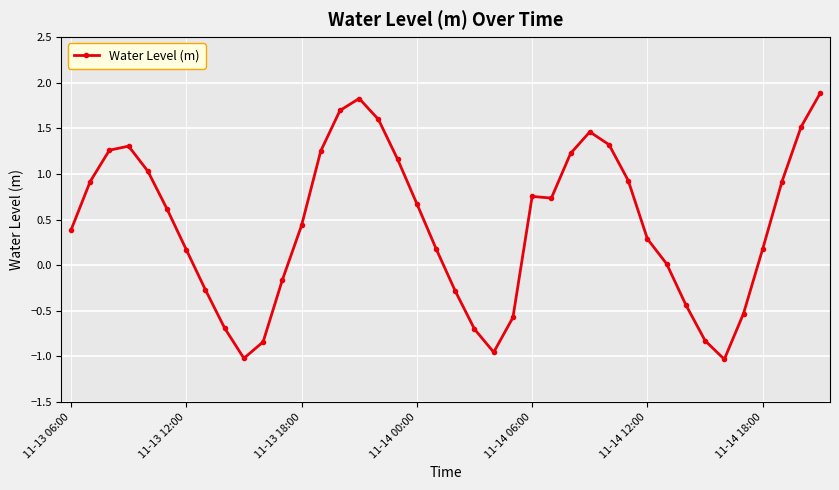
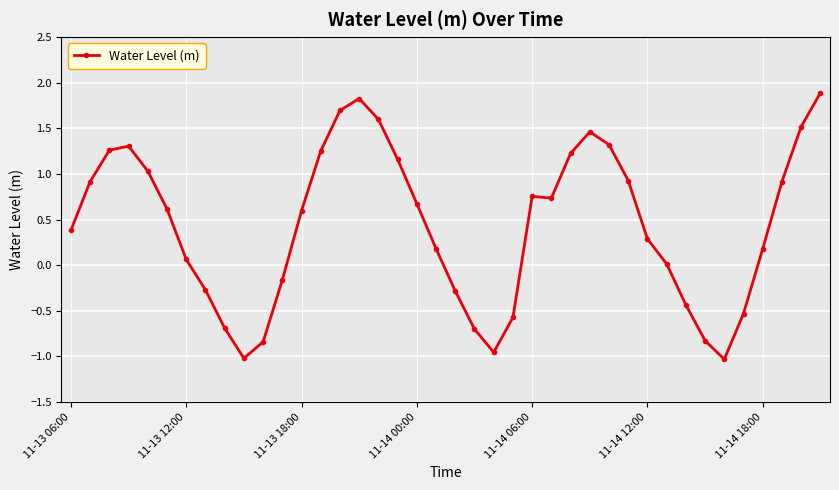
  {
    "11-13 06:00": 0.4,
-   "11-13 12:00": 0.2,
-   "11-13 18:00": 0.4,
+   "11-13 12:00": 0.1,
+   "11-13 18:00": 0.6,
    "11-14 00:00": 0.7,
    "11-14 06:00": 0.8,
    "11-14 12:00": 0.3,
    "11-14 18:00": 0.2
  }
